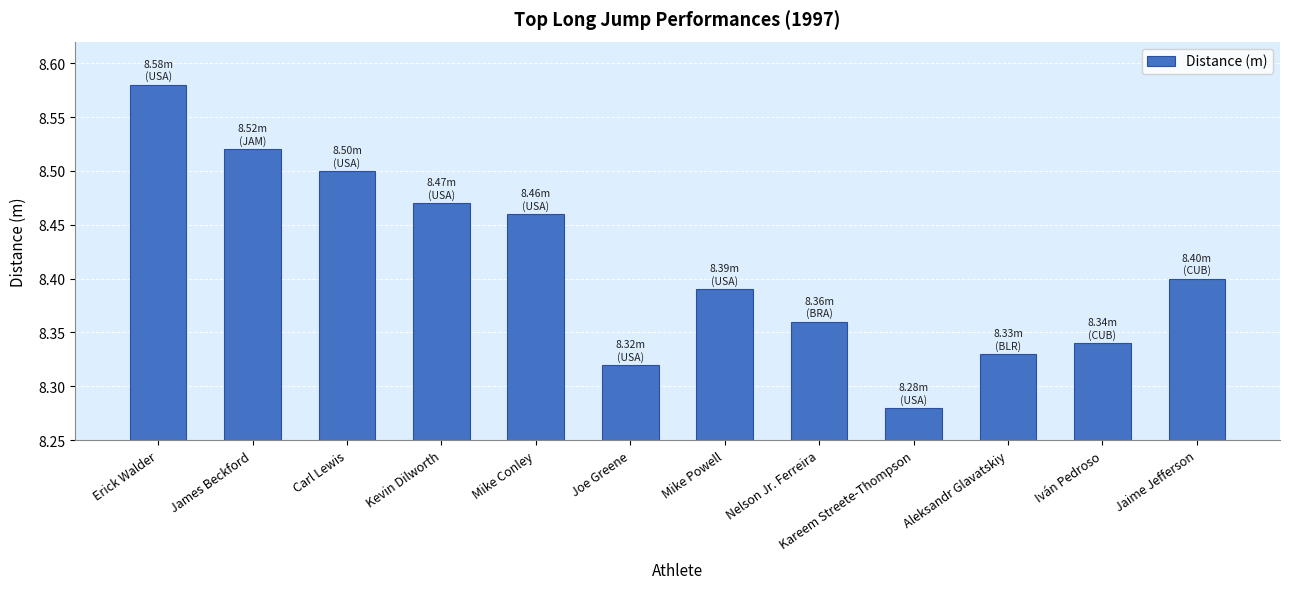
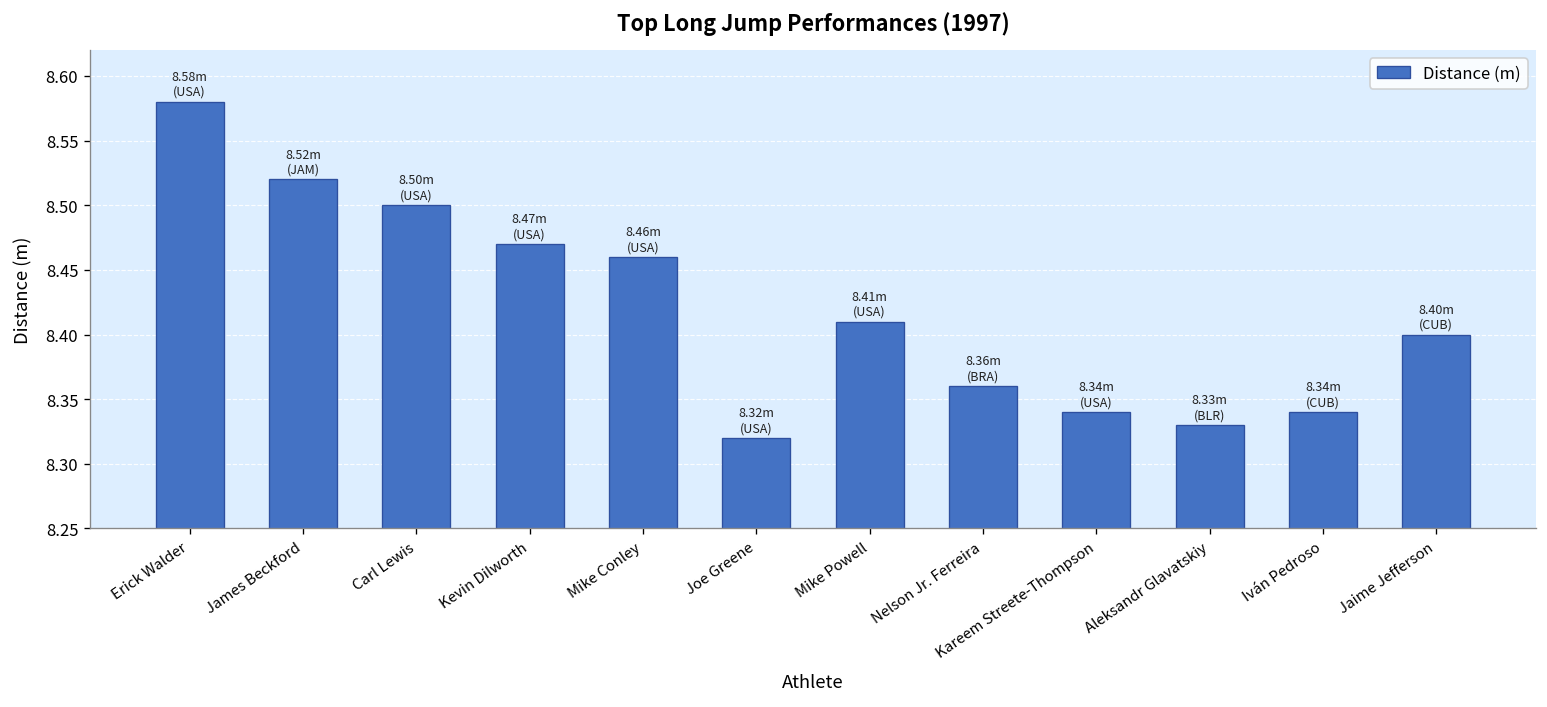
  {
    "Erick Walder": "8.58m",
    "James Beckford": "8.52m",
    "Carl Lewis": "8.50m",
    "Kevin Dilworth": "8.47m",
    "Mike Conley": "8.46m",
    "Joe Greene": "8.32m",
-   "Mike Powell": "8.39m",
+   "Mike Powell": "8.41m",
    "Nelson Jr. Ferreira": "8.36m",
-   "Kareem Streete-Thompson": "8.28m",
+   "Kareem Streete-Thompson": "8.34m",
    "Aleksandr Glavatskiy": "8.33m",
    "Iván Pedroso": "8.34m",
    "Jaime Jefferson": "8.40m"
  }
